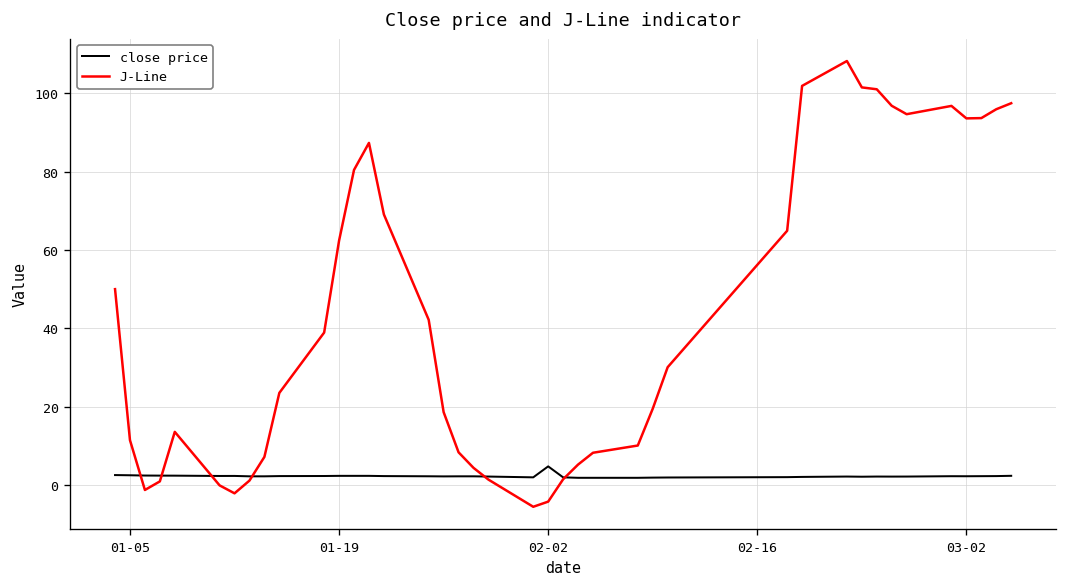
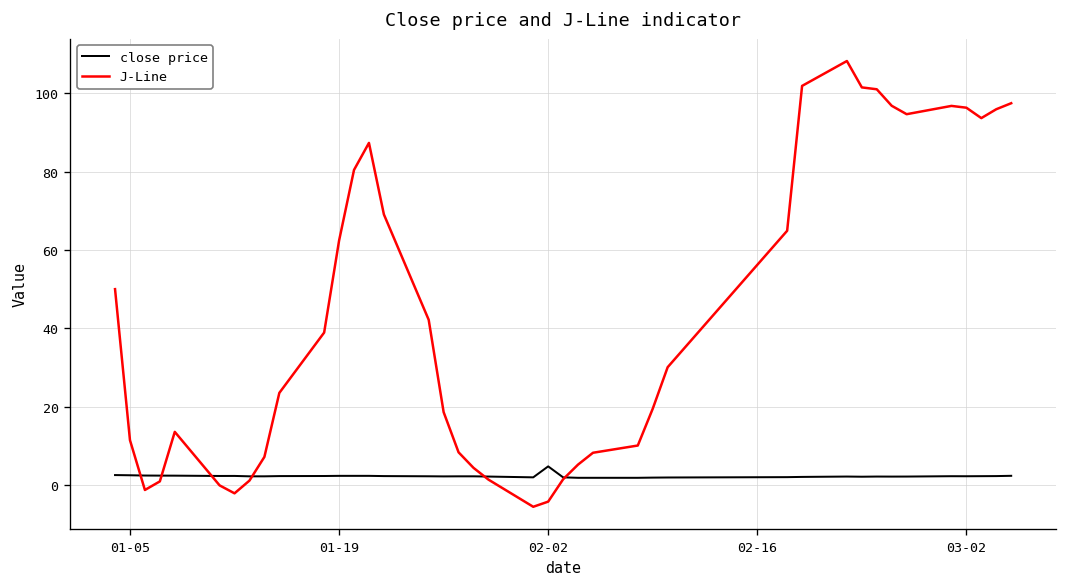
  {
    "close price": {
      "01-05": 2,
      "01-19": 2,
      "02-02": 5,
      "03-02": 2
    },
    "J-Line": {
      "01-05": 11,
      "01-19": 62,
      "02-02": -4,
-     "03-02": 94
+     "03-02": 96
    }
  }
